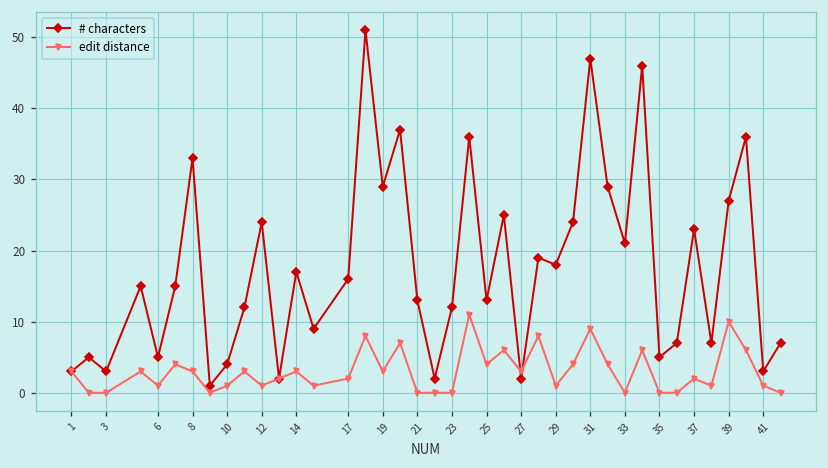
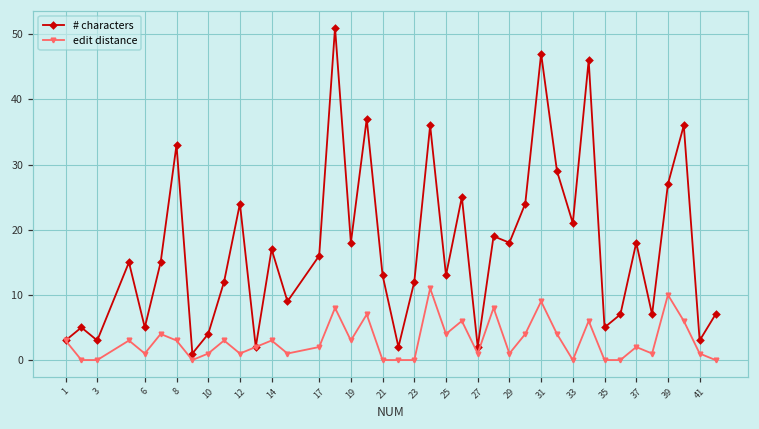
  {
    "# characters": {
      "3": 3,
      "6": 5,
      "8": 33,
      "10": 4,
      "12": 24,
      "14": 17,
      "17": 16,
-     "19": 29,
+     "19": 18,
      "21": 13,
      "23": 12,
      "25": 13,
      "27": 2,
      "29": 18,
      "31": 47,
      "33": 21,
      "35": 5,
-     "37": 23,
+     "37": 18,
      "39": 27,
      "41": 3
    },
    "edit distance": {
      "3": 0,
      "6": 1,
      "8": 3,
      "10": 1,
      "12": 1,
      "14": 3,
      "17": 2,
      "19": 3,
      "21": 0,
      "23": 0,
      "25": 4,
-     "27": 3,
+     "27": 1,
      "29": 1,
      "31": 9,
      "33": 0,
      "35": 0,
      "37": 2,
      "39": 10,
      "41": 1
    }
  }
